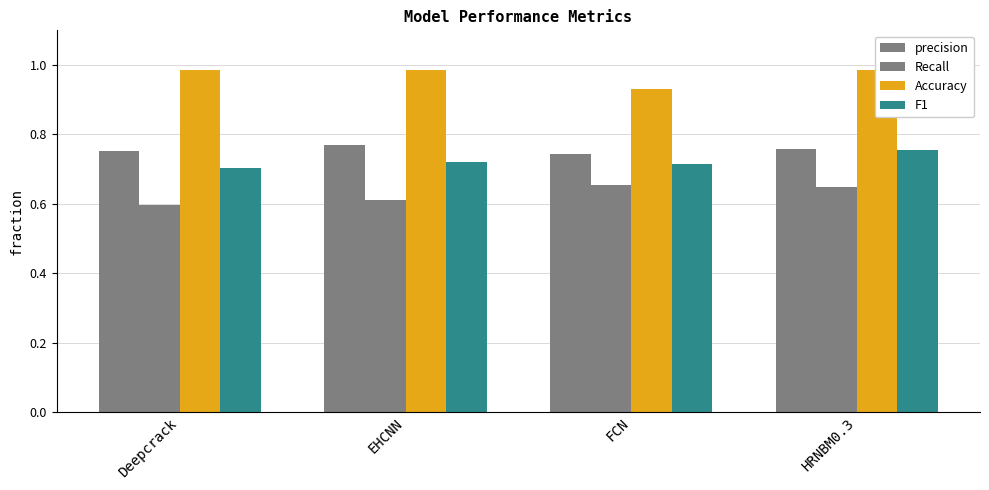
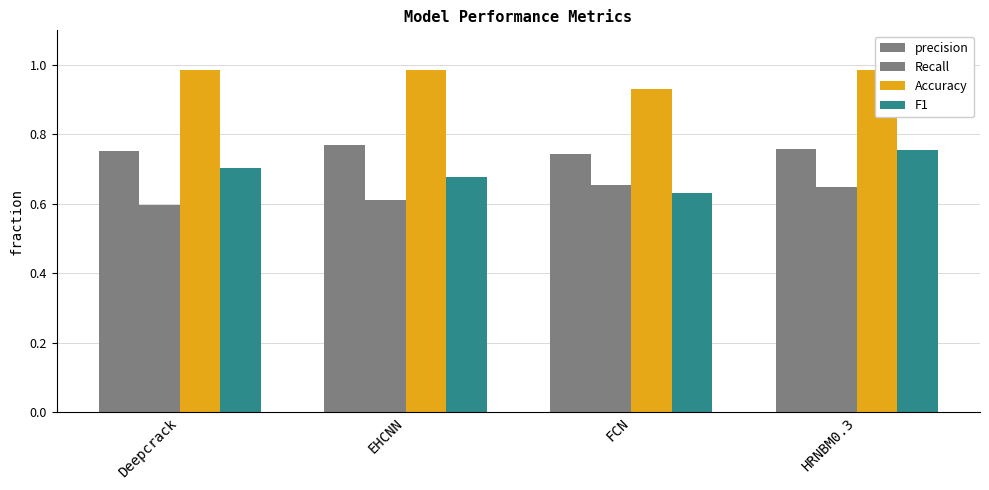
  {
    "Accuracy": {
      "Deepcrack": 0.99,
      "EHCNN": 0.99,
      "FCN": 0.93
    },
    "F1": {
      "Deepcrack": 0.70,
-     "EHCNN": 0.72,
-     "FCN": 0.71,
+     "EHCNN": 0.68,
+     "FCN": 0.63,
      "HRNBM0.3": 0.76
    }
  }
